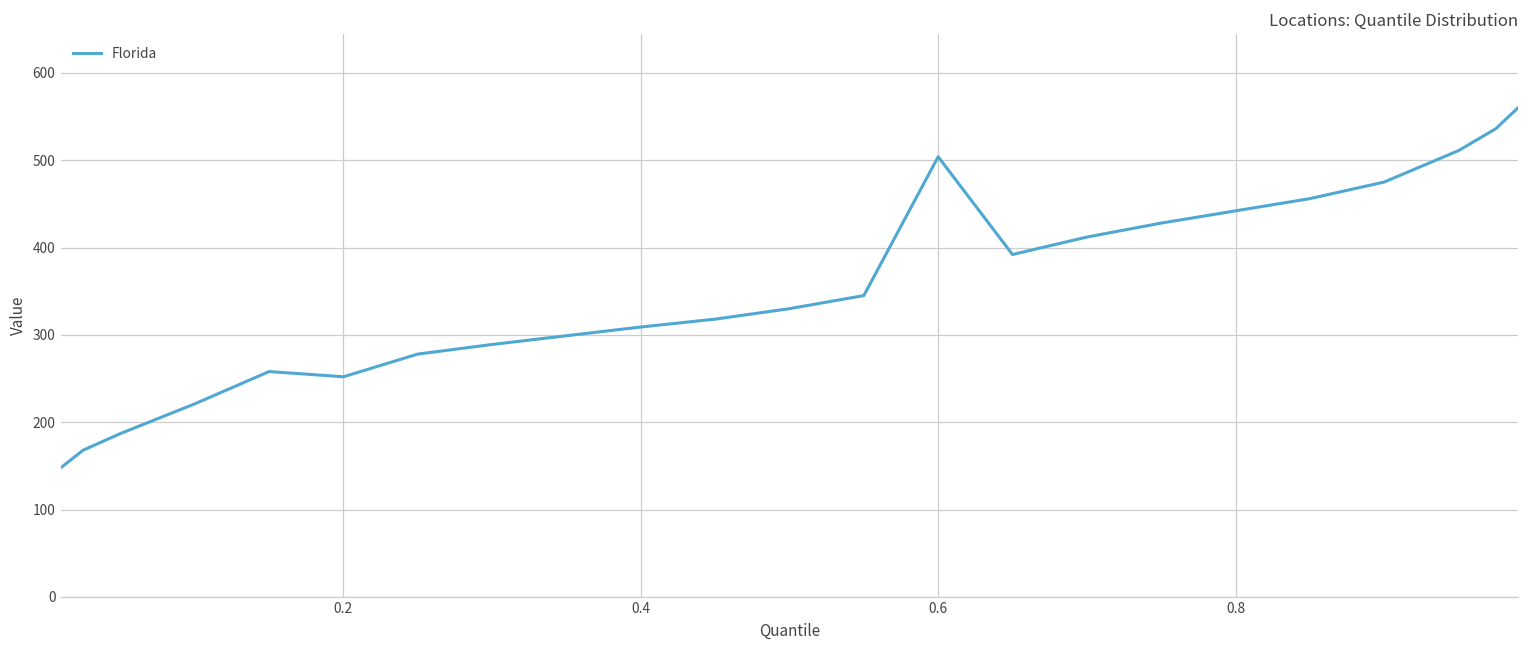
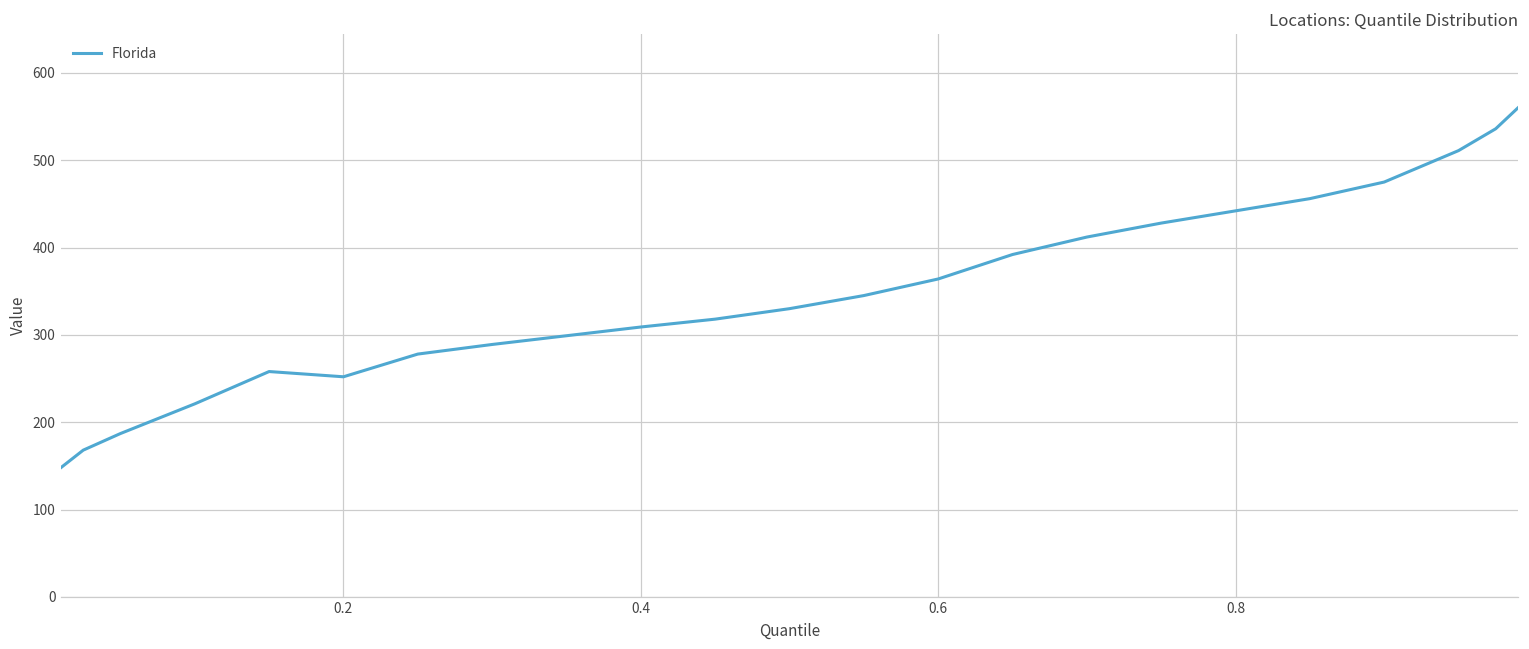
  {
    "0.2": 250,
    "0.4": 310,
-   "0.6": 500,
+   "0.6": 360,
    "0.8": 440
  }
